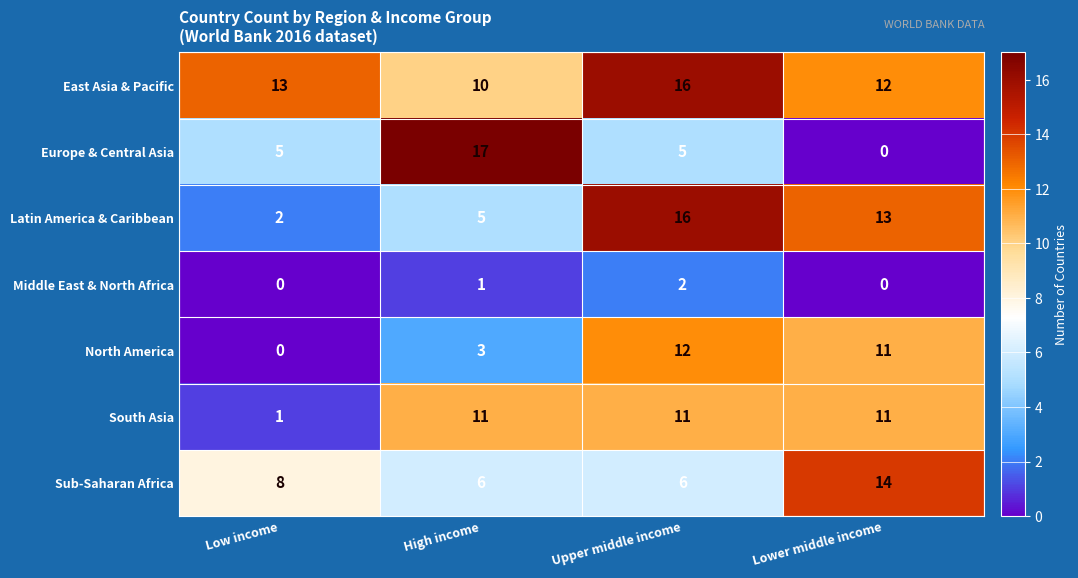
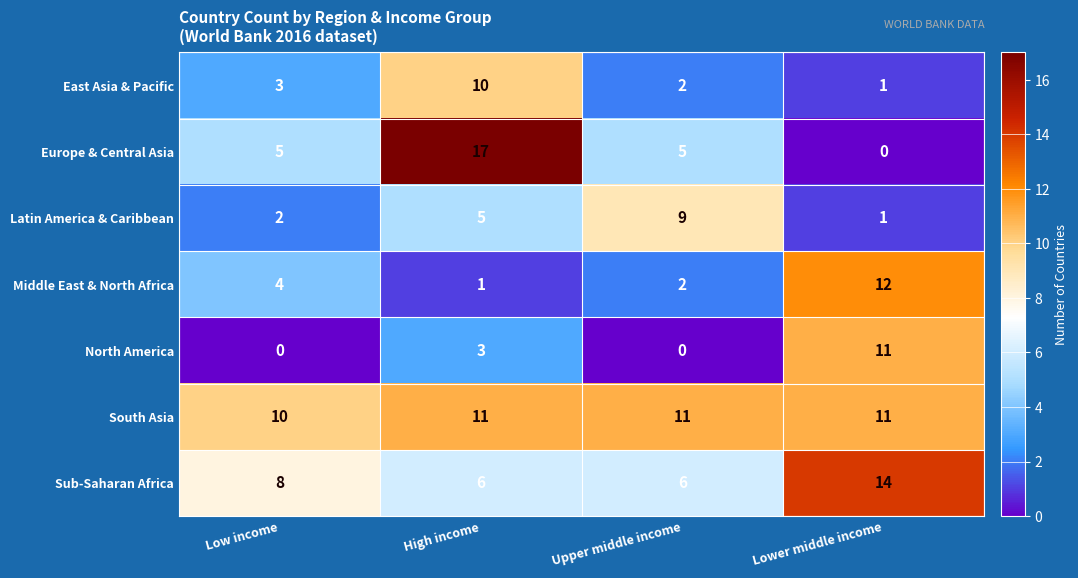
  {
    "East Asia & Pacific": {
-     "Low income": 13,
+     "Low income": 3,
      "High income": 10,
-     "Upper middle income": 16,
-     "Lower middle income": 12
+     "Upper middle income": 2,
+     "Lower middle income": 1
    },
    "Europe & Central Asia": {
      "Low income": 5,
      "High income": 17,
      "Upper middle income": 5,
      "Lower middle income": 0
    },
    "Latin America & Caribbean": {
      "Low income": 2,
      "High income": 5,
-     "Upper middle income": 16,
-     "Lower middle income": 13
+     "Upper middle income": 9,
+     "Lower middle income": 1
    },
    "Middle East & North Africa": {
-     "Low income": 0,
+     "Low income": 4,
      "High income": 1,
      "Upper middle income": 2,
-     "Lower middle income": 0
+     "Lower middle income": 12
    },
    "North America": {
      "Low income": 0,
      "High income": 3,
-     "Upper middle income": 12,
+     "Upper middle income": 0,
      "Lower middle income": 11
    },
    "South Asia": {
-     "Low income": 1,
+     "Low income": 10,
      "High income": 11,
      "Upper middle income": 11,
      "Lower middle income": 11
    },
    "Sub-Saharan Africa": {
      "Low income": 8,
      "Lower middle income": 14
    }
  }
